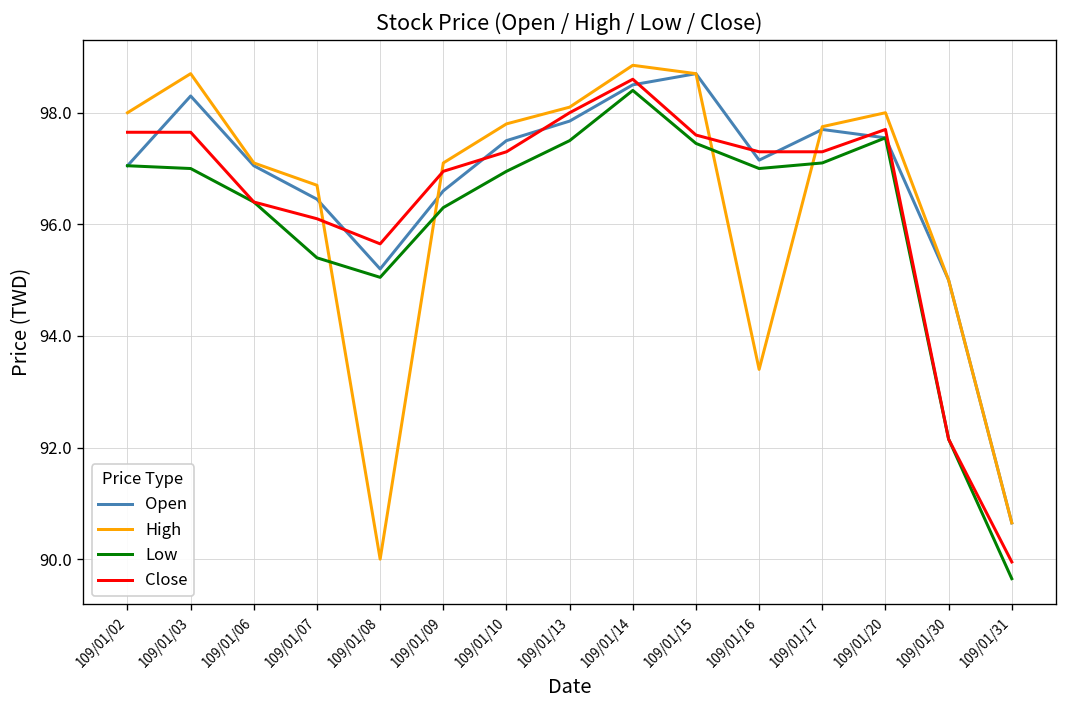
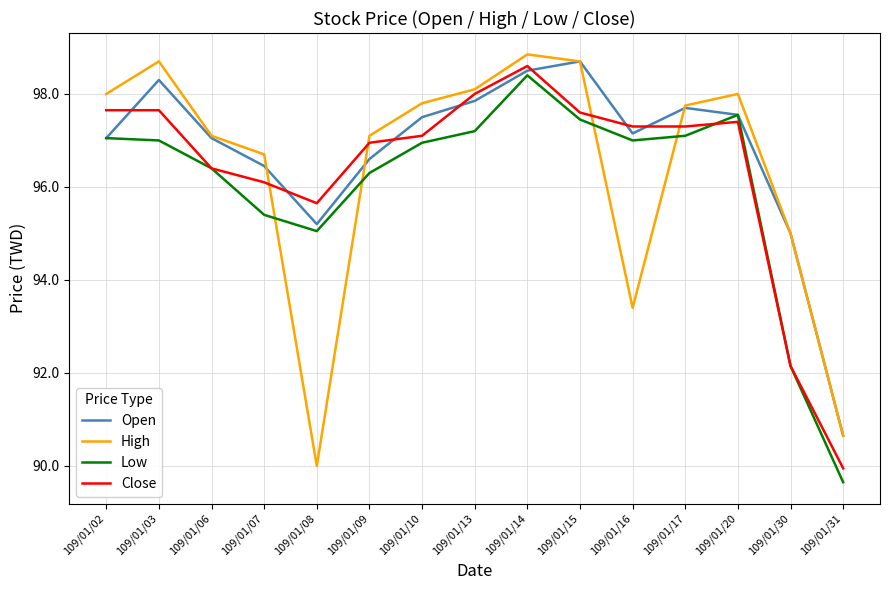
  {
    "Open": {
      "109/01/03": 98.3,
      "109/01/07": 96.5,
      "109/01/08": 95.2,
      "109/01/09": 96.6,
      "109/01/10": 97.5,
      "109/01/13": 97.9,
      "109/01/14": 98.5,
      "109/01/16": 97.2
    },
    "High": {
      "109/01/02": 98.0,
      "109/01/03": 98.7,
      "109/01/07": 96.7,
      "109/01/08": 90.0,
      "109/01/09": 97.1,
      "109/01/10": 97.8,
      "109/01/13": 98.1,
      "109/01/14": 98.9,
      "109/01/16": 93.4,
      "109/01/20": 98.0
    },
    "Low": {
      "109/01/03": 97.0,
      "109/01/07": 95.4,
      "109/01/08": 95.1,
      "109/01/09": 96.3,
      "109/01/10": 97.0,
-     "109/01/13": 97.5,
+     "109/01/13": 97.2,
      "109/01/14": 98.4,
      "109/01/15": 97.5,
      "109/01/16": 97.0,
      "109/01/17": 97.1,
      "109/01/31": 89.7
    },
    "Close": {
      "109/01/02": 97.7,
      "109/01/03": 97.7,
      "109/01/07": 96.1,
      "109/01/08": 95.7,
      "109/01/09": 97.0,
-     "109/01/10": 97.3,
+     "109/01/10": 97.1,
      "109/01/13": 98.0,
      "109/01/14": 98.6,
      "109/01/15": 97.6,
      "109/01/16": 97.3,
      "109/01/17": 97.3,
-     "109/01/20": 97.7,
+     "109/01/20": 97.4,
      "109/01/31": 90.0
    }
  }
